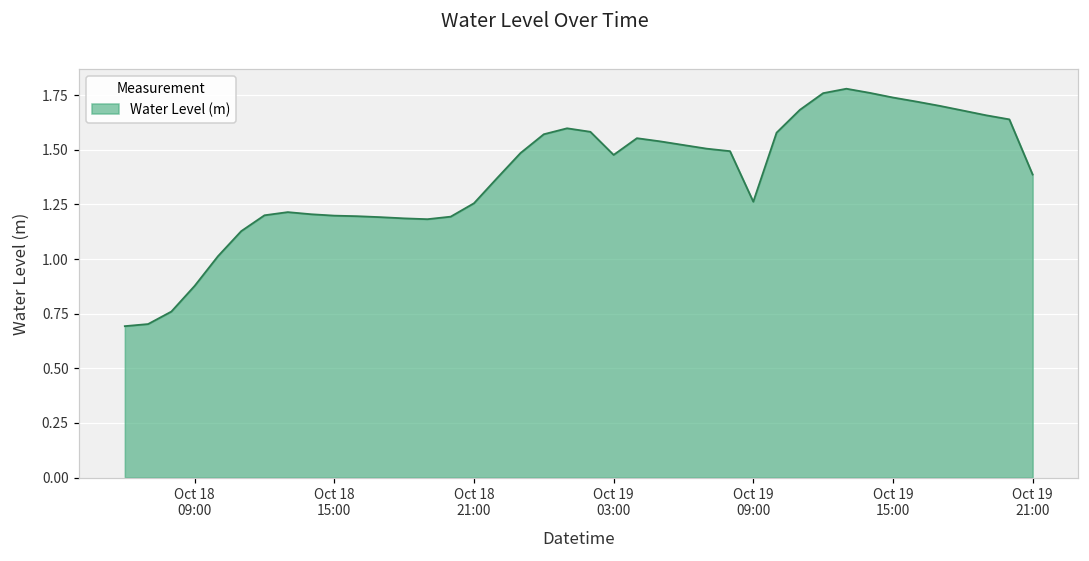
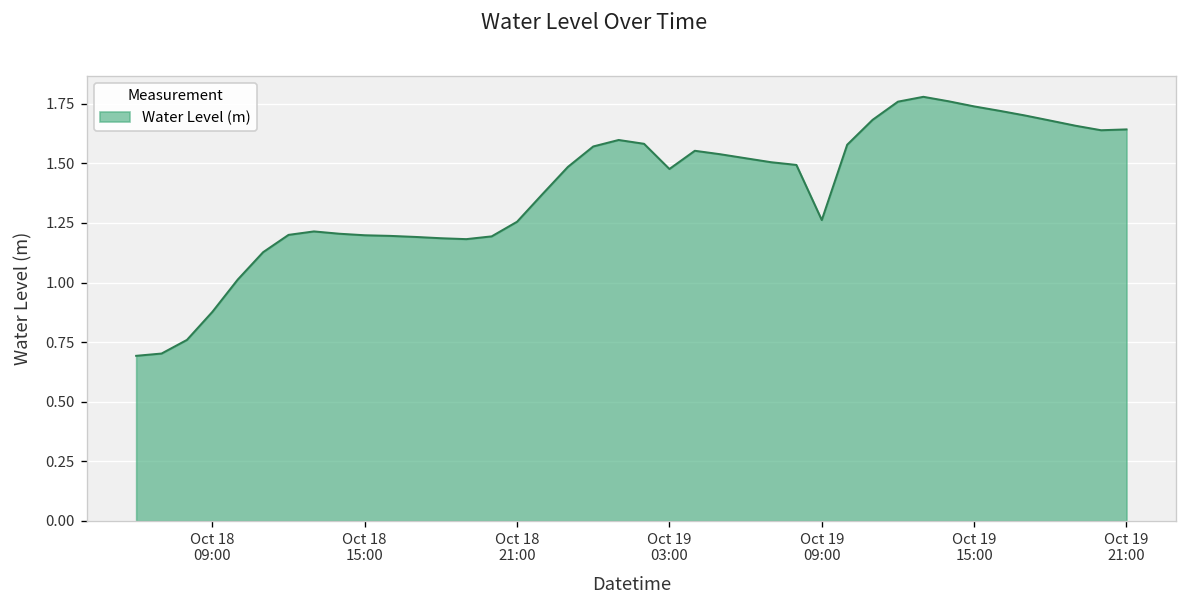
  {
    "Oct 18 09:00": 0.88,
    "Oct 18 15:00": 1.20,
    "Oct 18 21:00": 1.26,
    "Oct 19 03:00": 1.48,
    "Oct 19 09:00": 1.26,
    "Oct 19 15:00": 1.74,
-   "Oct 19 21:00": 1.39
+   "Oct 19 21:00": 1.64
  }
